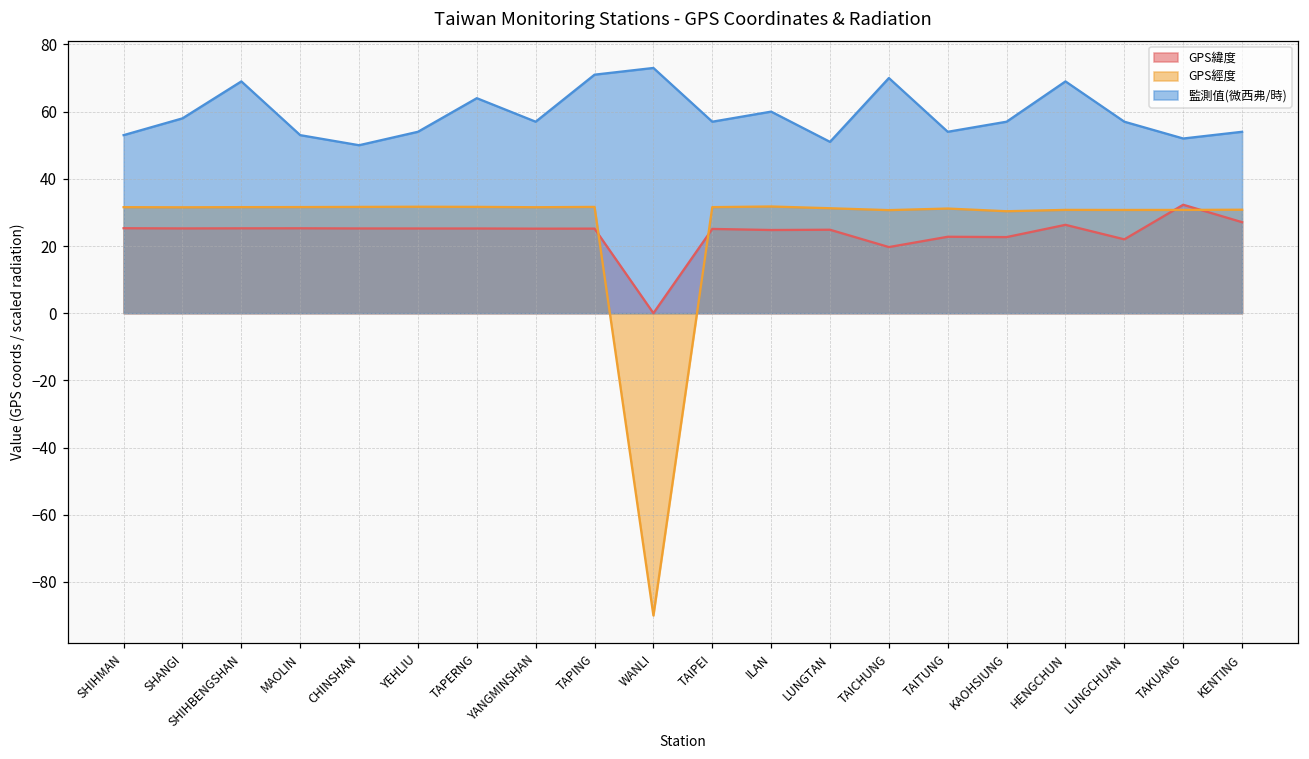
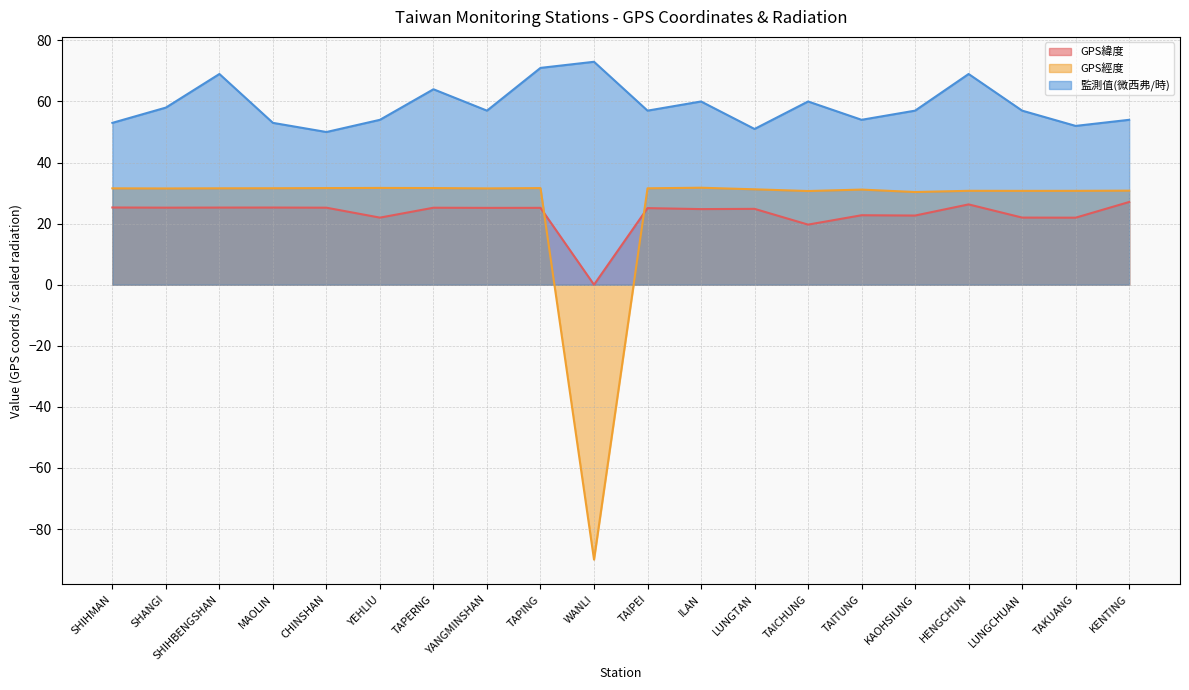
  {
    "GPS緯度": {
      "SHIHMAN": 25,
      "SHANGI": 25,
      "SHIHBENGSHAN": 25,
      "MAOLIN": 25,
      "CHINSHAN": 25,
-     "YEHLIU": 25,
+     "YEHLIU": 22,
      "TAPERNG": 25,
      "YANGMINSHAN": 25,
      "TAPING": 25,
      "TAIPEI": 25,
      "ILAN": 25,
      "LUNGTAN": 25,
      "TAICHUNG": 20,
      "TAITUNG": 23,
      "KAOHSIUNG": 23,
      "HENGCHUN": 26,
      "LUNGCHUAN": 22,
-     "TAKUANG": 32,
+     "TAKUANG": 22,
      "KENTING": 27
    },
    "監測值(微西弗/時)": {
      "SHIHMAN": 53,
      "SHANGI": 58,
      "SHIHBENGSHAN": 69,
      "MAOLIN": 53,
      "CHINSHAN": 50,
      "YEHLIU": 54,
      "TAPERNG": 64,
      "YANGMINSHAN": 57,
      "TAPING": 71,
      "WANLI": 73,
      "TAIPEI": 57,
      "ILAN": 60,
      "LUNGTAN": 51,
-     "TAICHUNG": 70,
+     "TAICHUNG": 60,
      "TAITUNG": 54,
      "KAOHSIUNG": 57,
      "HENGCHUN": 69,
      "LUNGCHUAN": 57,
      "TAKUANG": 52,
      "KENTING": 54
    }
  }
